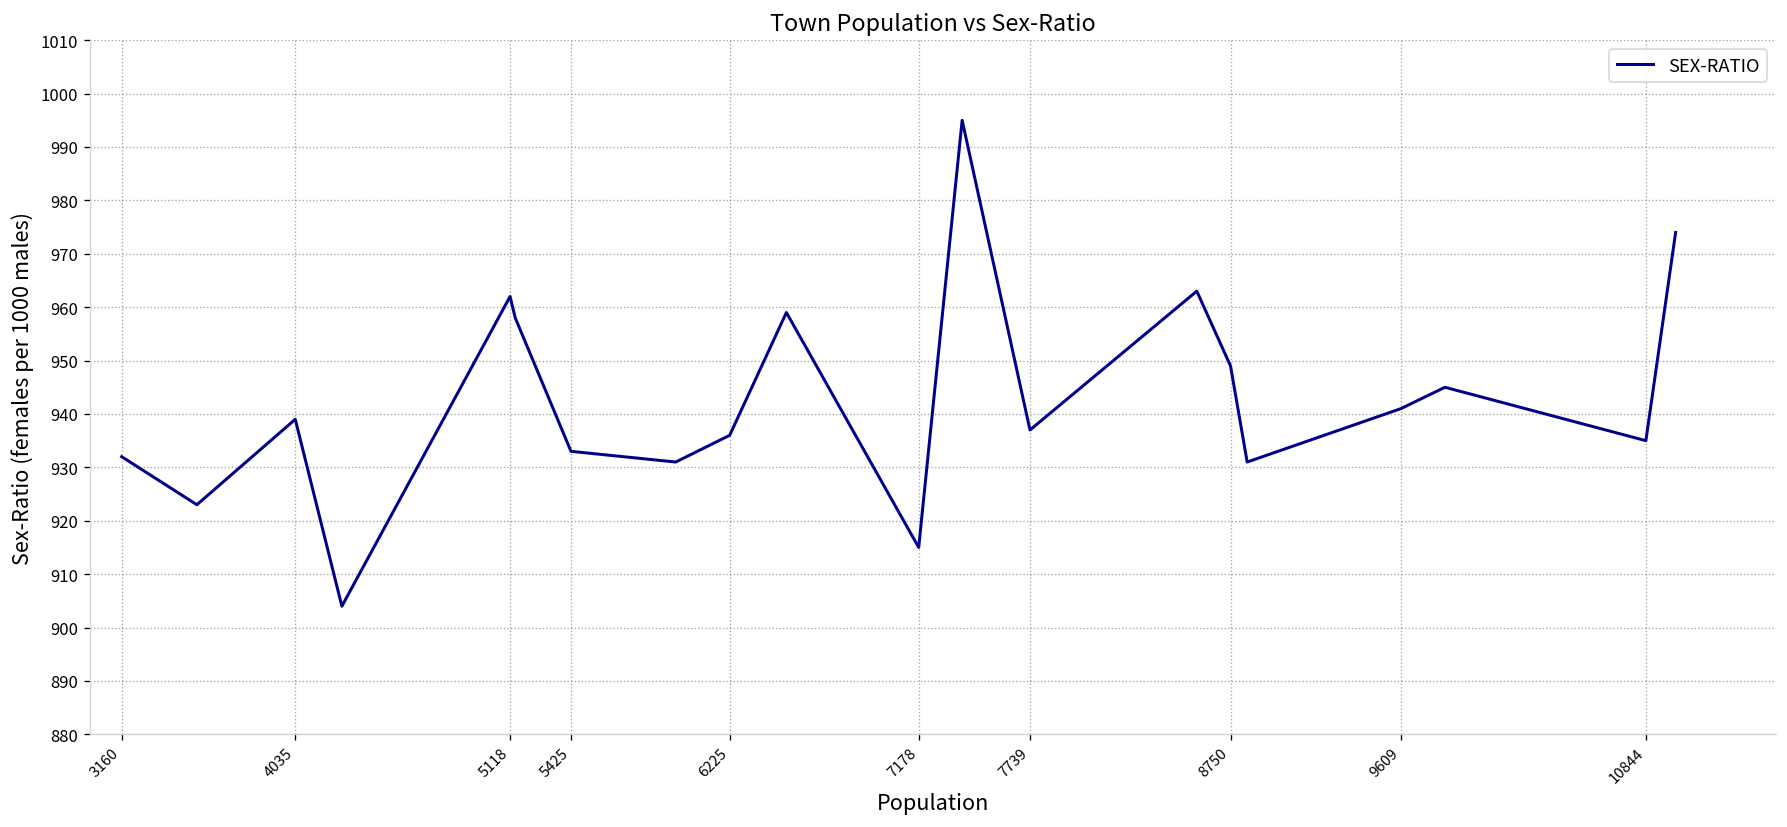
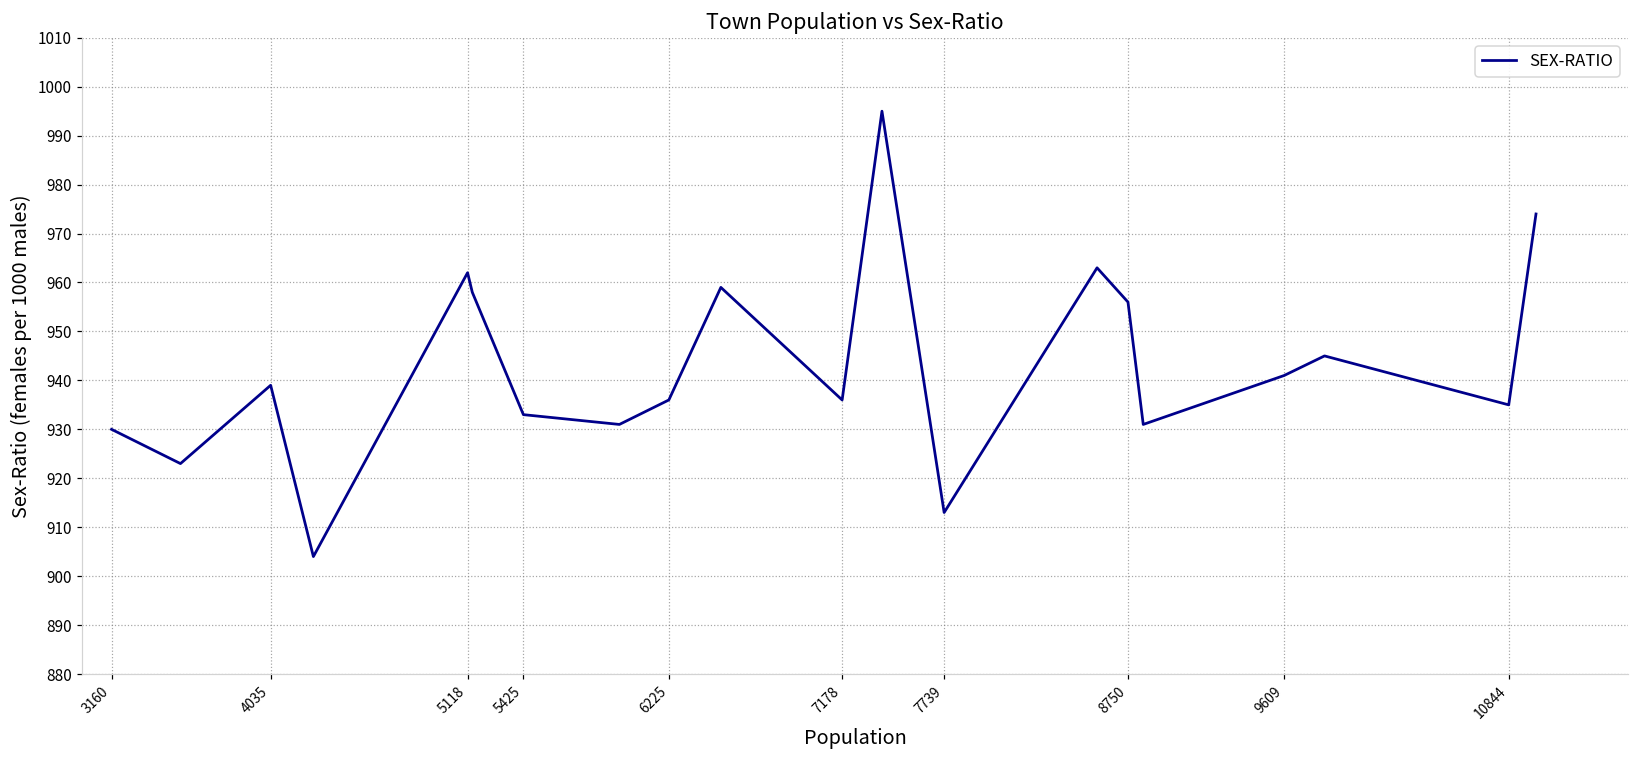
  {
-   "3160": 932,
+   "3160": 930,
    "4035": 939,
    "5118": 962,
    "5425": 933,
    "6225": 936,
-   "7178": 915,
-   "7739": 937,
-   "8750": 949,
+   "7178": 936,
+   "7739": 913,
+   "8750": 956,
    "9609": 941,
    "10844": 935
  }
